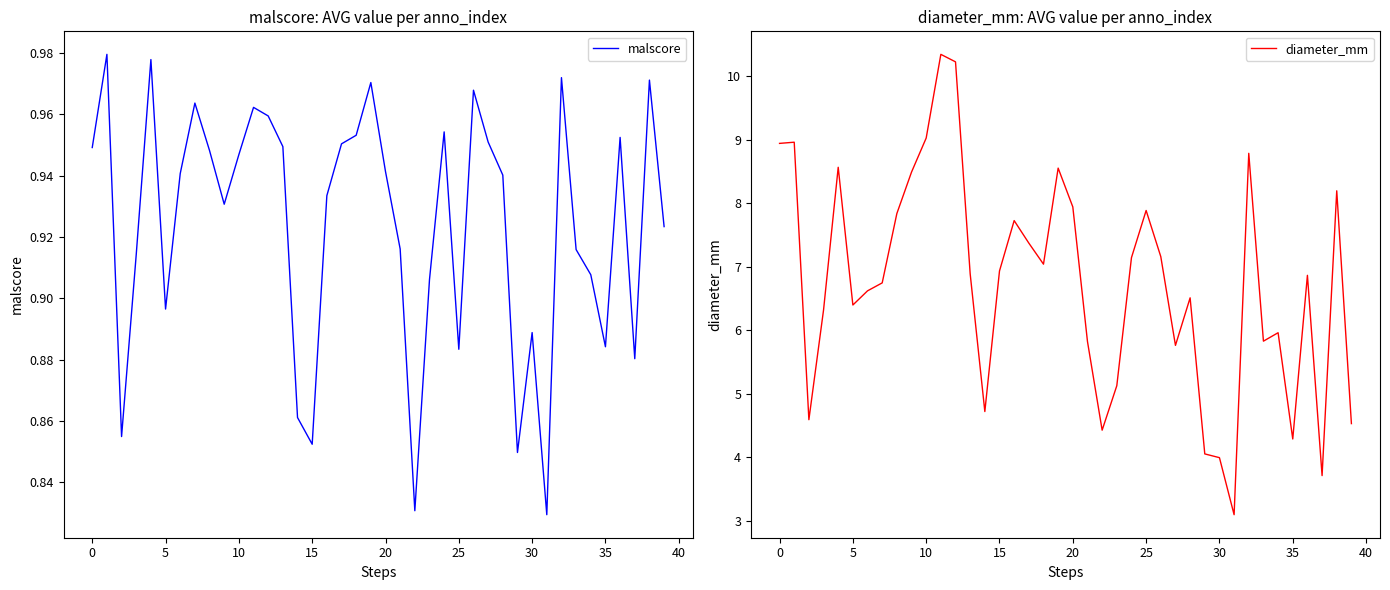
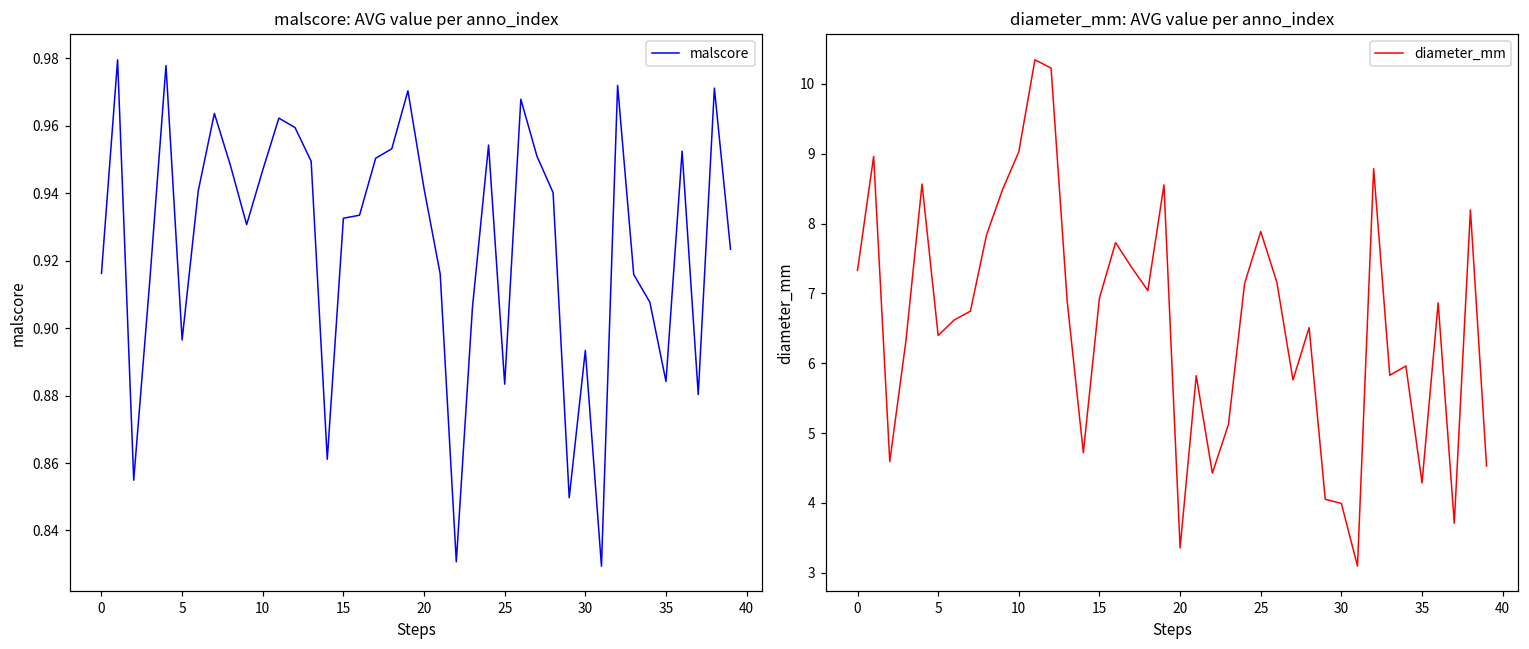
  {
    "malscore: AVG value per anno_index": {
-     "0": 0.949,
+     "0": 0.916,
      "5": 0.896,
      "10": 0.947,
-     "15": 0.852,
+     "15": 0.933,
      "20": 0.941,
      "25": 0.883,
-     "30": 0.889,
+     "30": 0.893,
      "35": 0.884
    },
    "diameter_mm: AVG value per anno_index": {
-     "0": 8.9,
+     "0": 7.3,
      "5": 6.4,
      "10": 9.0,
      "15": 6.9,
-     "20": 7.9,
+     "20": 3.4,
      "25": 7.9,
      "30": 4.0,
      "35": 4.3
    }
  }
